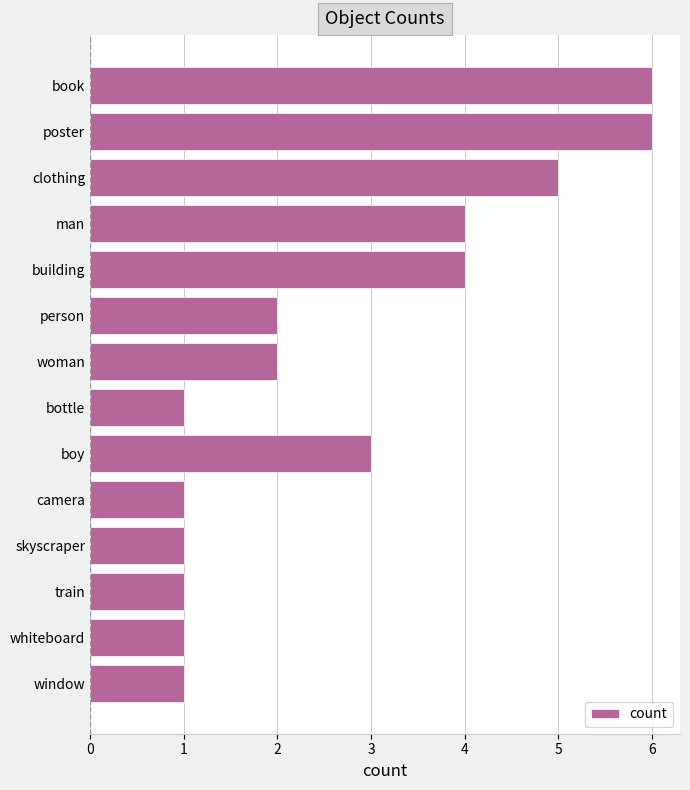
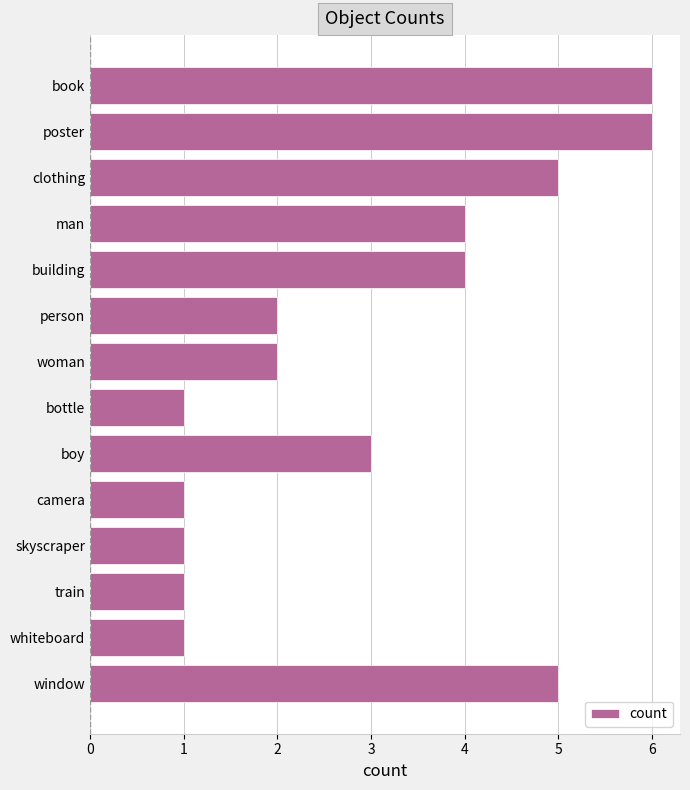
  {
    "book": 6,
    "poster": 6,
    "clothing": 5,
    "man": 4,
    "building": 4,
    "person": 2,
    "woman": 2,
    "bottle": 1,
    "boy": 3,
    "camera": 1,
    "skyscraper": 1,
    "train": 1,
    "whiteboard": 1,
-   "window": 1
+   "window": 5
  }
